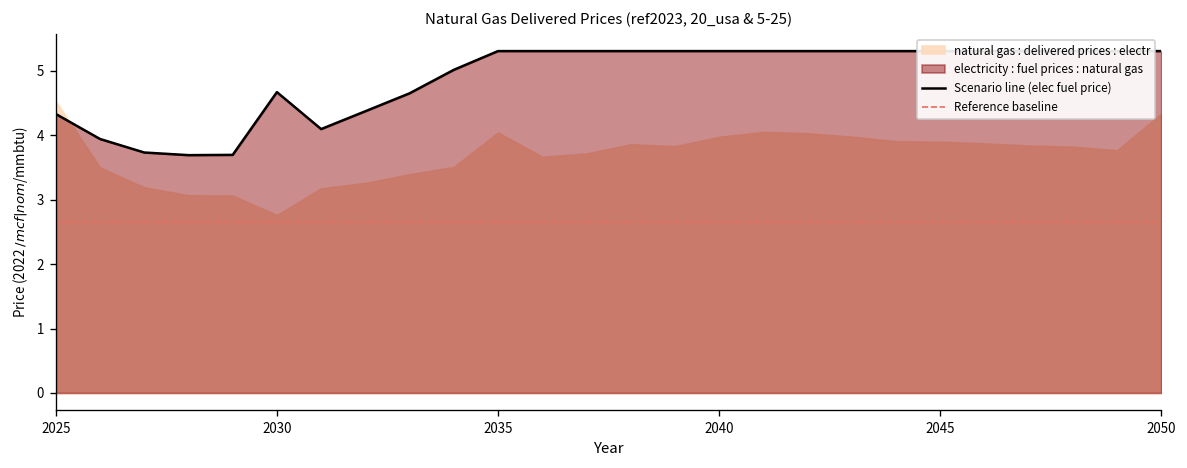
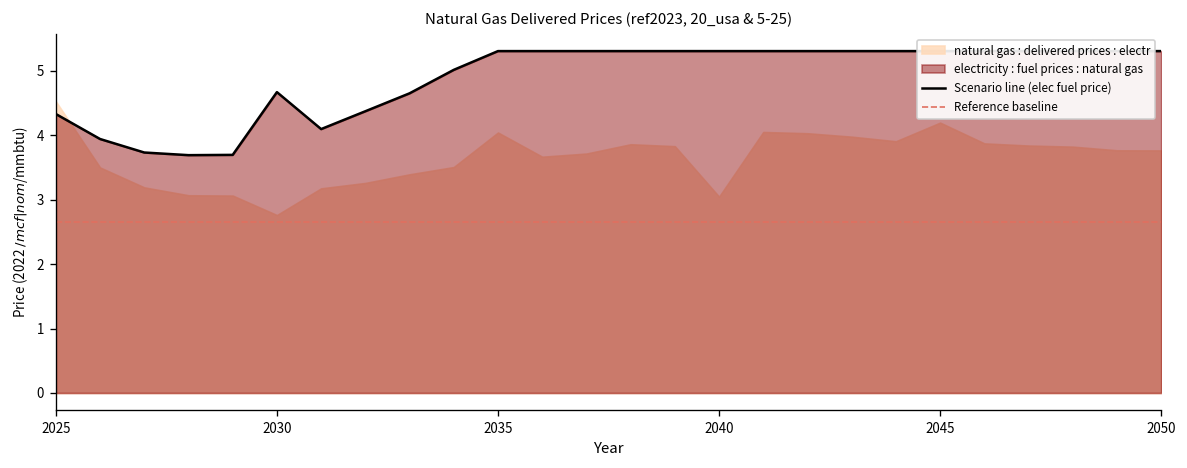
  {
    "natural gas : delivered prices : electr": {
      "2025": 4.5,
      "2030": 2.8,
      "2035": 4.0,
-     "2040": 4.0,
-     "2045": 3.9,
-     "2050": 4.3
+     "2040": 3.0,
+     "2045": 4.2,
+     "2050": 3.8
    },
    "electricity : fuel prices : natural gas": {
      "2025": 4.3,
      "2030": 4.7,
      "2035": 5.3,
      "2040": 5.3,
      "2050": 5.3
    }
  }
